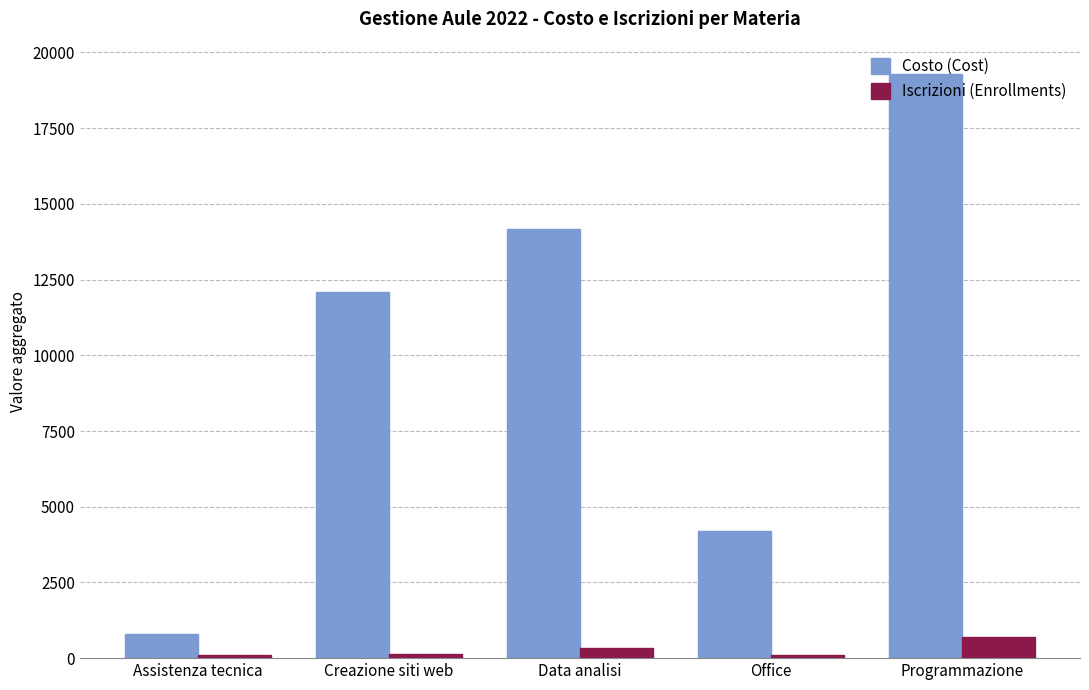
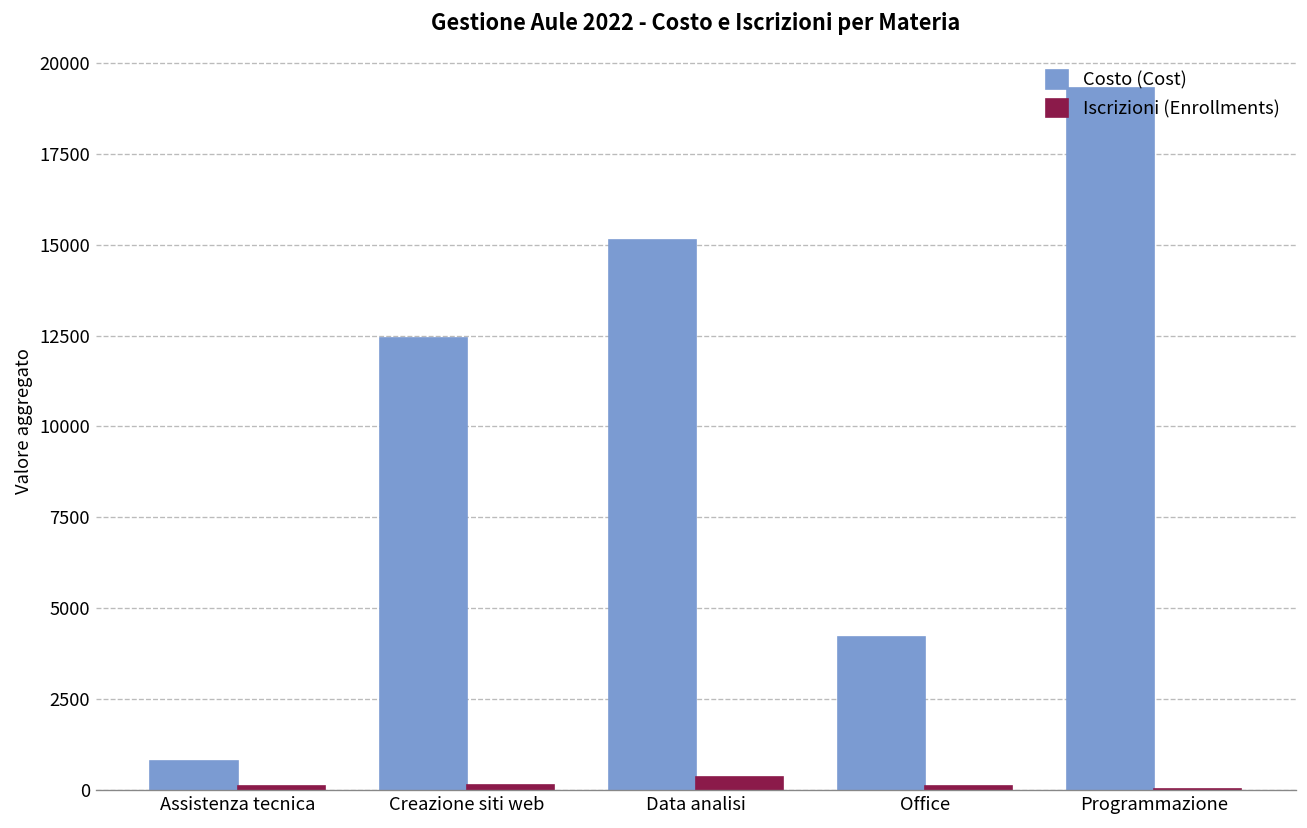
  {
    "Costo (Cost)": {
      "Assistenza tecnica": 800,
-     "Creazione siti web": 12100,
-     "Data analisi": 14200,
+     "Creazione siti web": 12400,
+     "Data analisi": 15100,
      "Office": 4200,
      "Programmazione": 19300
    },
    "Iscrizioni (Enrollments)": {
      "Assistenza tecnica": 100,
      "Creazione siti web": 100,
      "Data analisi": 300,
      "Office": 100,
-     "Programmazione": 700
+     "Programmazione": 0
    }
  }
